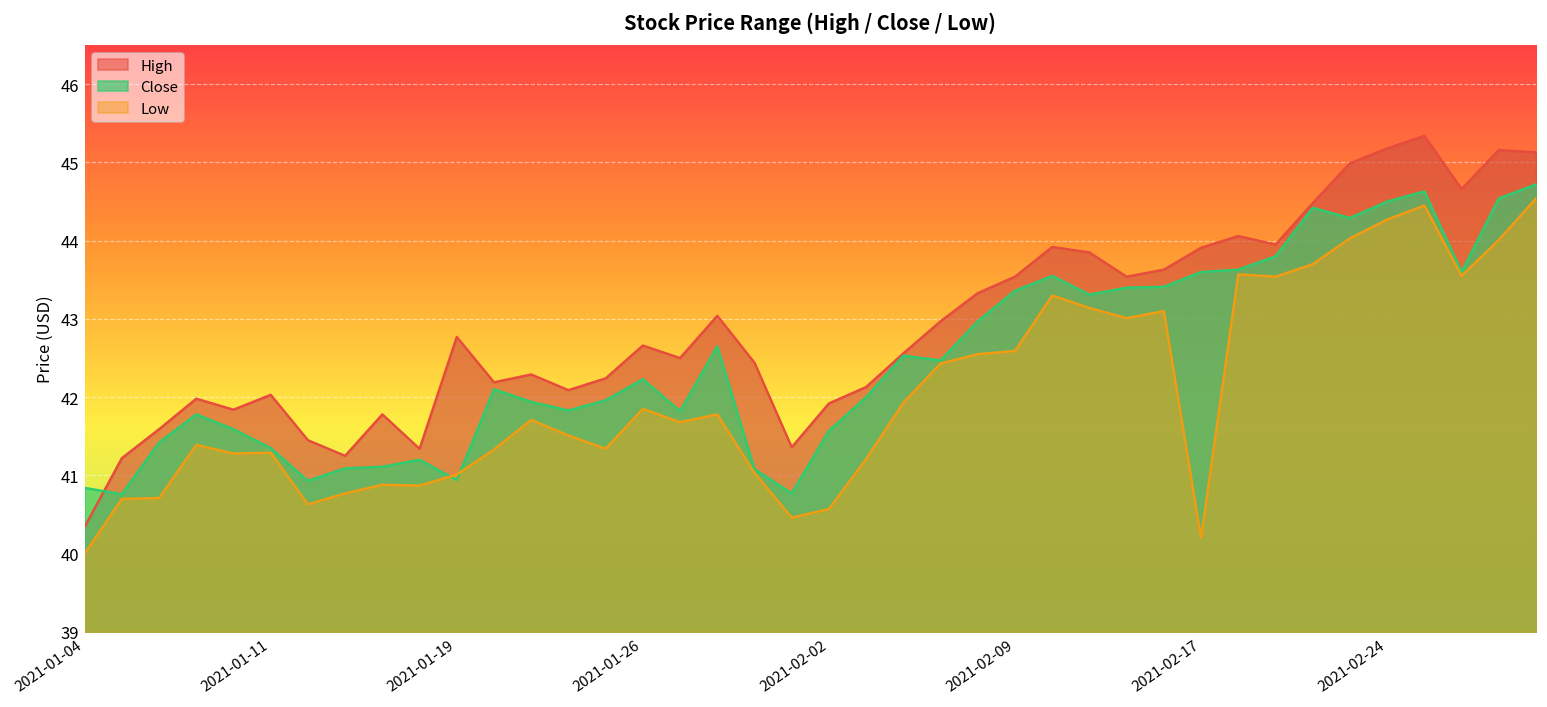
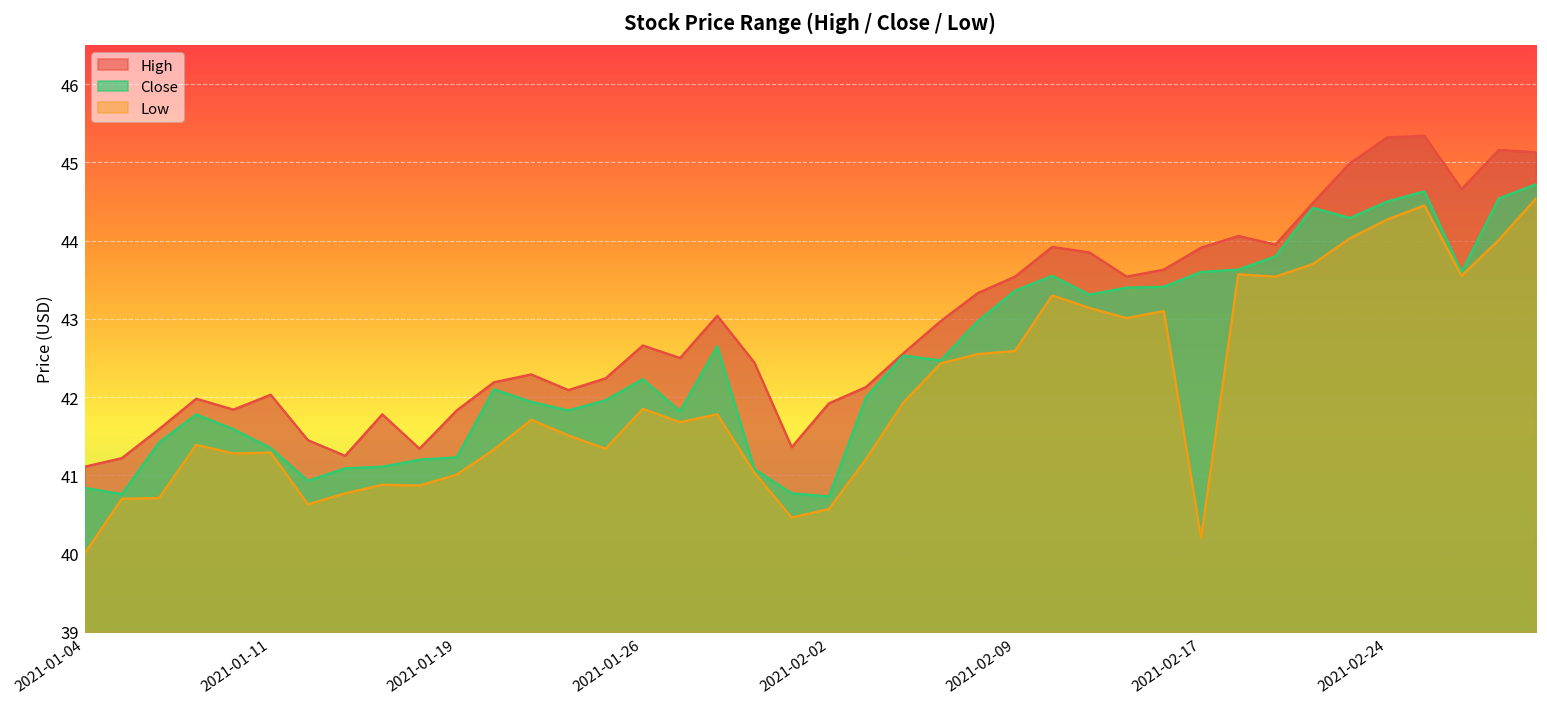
  {
    "High": {
-     "2021-01-04": 40.3,
+     "2021-01-04": 41.1,
      "2021-01-11": 42.0,
-     "2021-01-19": 42.8,
+     "2021-01-19": 41.8,
      "2021-01-26": 42.7,
      "2021-02-02": 41.9,
      "2021-02-09": 43.5,
      "2021-02-17": 43.9,
-     "2021-02-24": 45.2
+     "2021-02-24": 45.3
    },
    "Close": {
      "2021-01-04": 40.8,
      "2021-01-11": 41.4,
-     "2021-01-19": 40.9,
+     "2021-01-19": 41.2,
      "2021-01-26": 42.2,
-     "2021-02-02": 41.6,
+     "2021-02-02": 40.7,
      "2021-02-09": 43.4,
      "2021-02-17": 43.6,
      "2021-02-24": 44.5
    },
    "Low": {
      "2021-01-04": 40.0,
      "2021-01-11": 41.3,
      "2021-01-19": 41.0,
      "2021-01-26": 41.9,
      "2021-02-02": 40.6,
      "2021-02-09": 42.6,
      "2021-02-17": 40.2,
      "2021-02-24": 44.3
    }
  }
